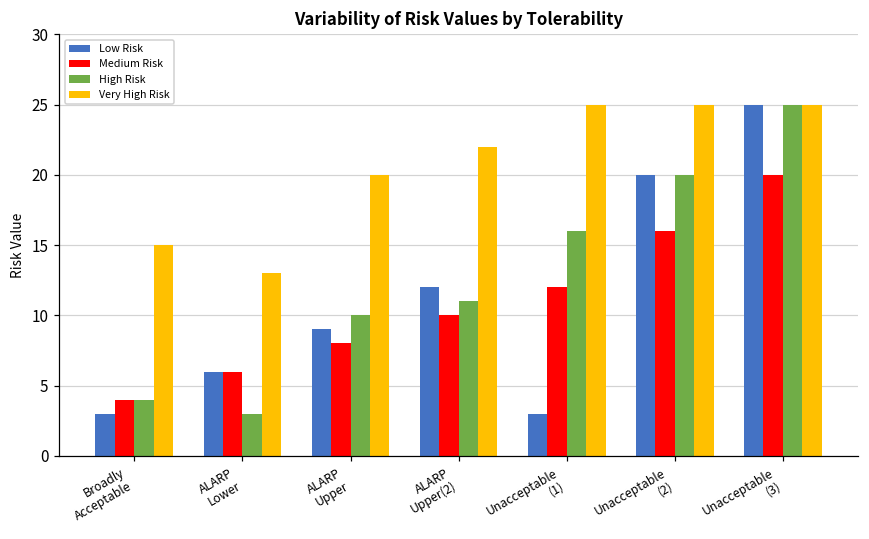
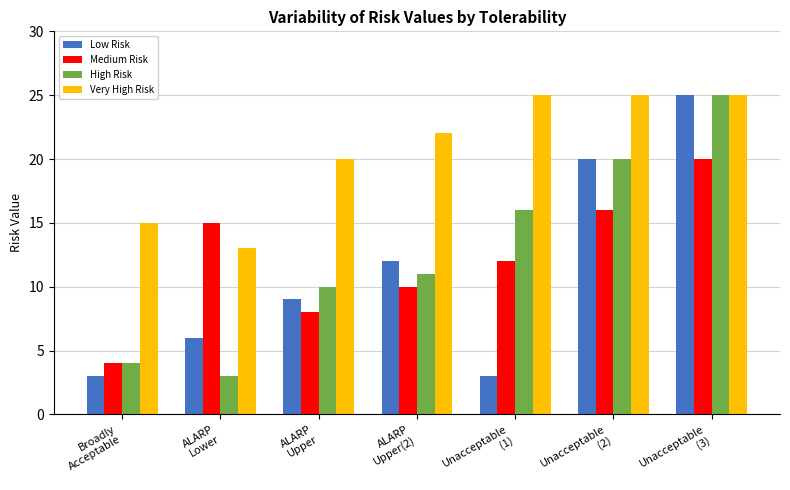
  {
    "Low Risk": {
      "Broadly Acceptable": 3,
      "ALARP Lower": 6,
      "ALARP Upper": 9,
      "ALARP Upper(2)": 12,
      "Unacceptable (1)": 3,
      "Unacceptable (2)": 20,
      "Unacceptable (3)": 25
    },
    "Medium Risk": {
      "Broadly Acceptable": 4,
-     "ALARP Lower": 6,
+     "ALARP Lower": 15,
      "ALARP Upper": 8,
      "ALARP Upper(2)": 10,
      "Unacceptable (1)": 12,
      "Unacceptable (2)": 16,
      "Unacceptable (3)": 20
    },
    "High Risk": {
      "Broadly Acceptable": 4,
      "ALARP Lower": 3,
      "ALARP Upper": 10,
      "ALARP Upper(2)": 11,
      "Unacceptable (1)": 16,
      "Unacceptable (2)": 20,
      "Unacceptable (3)": 25
    },
    "Very High Risk": {
      "Broadly Acceptable": 15,
      "ALARP Lower": 13,
      "ALARP Upper": 20,
      "ALARP Upper(2)": 22,
      "Unacceptable (1)": 25,
      "Unacceptable (2)": 25,
      "Unacceptable (3)": 25
    }
  }
